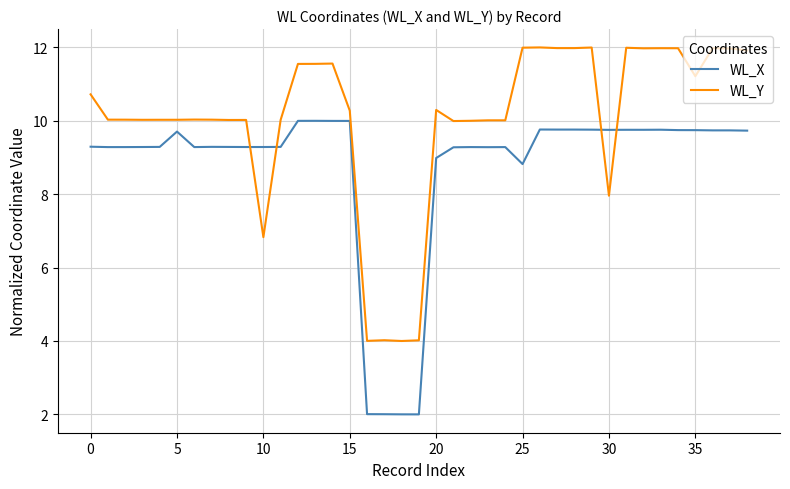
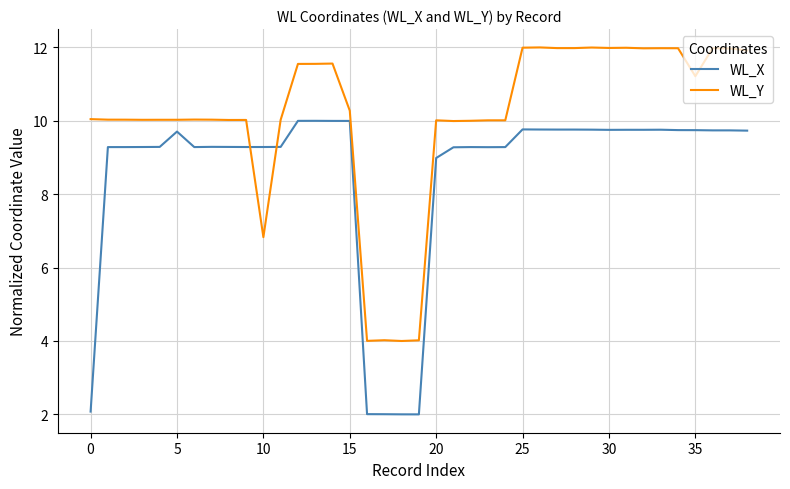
  {
    "WL_X": {
-     "0": 9.3,
+     "0": 2.1,
      "5": 9.7,
      "10": 9.3,
      "15": 10.0,
      "20": 9.0,
-     "25": 8.8,
+     "25": 9.8,
      "30": 9.8,
      "35": 9.7
    },
    "WL_Y": {
-     "0": 10.7,
+     "0": 10.0,
      "5": 10.0,
      "10": 6.8,
      "15": 10.3,
-     "20": 10.3,
+     "20": 10.0,
      "25": 12.0,
-     "30": 8.0
+     "30": 12.0
    }
  }
